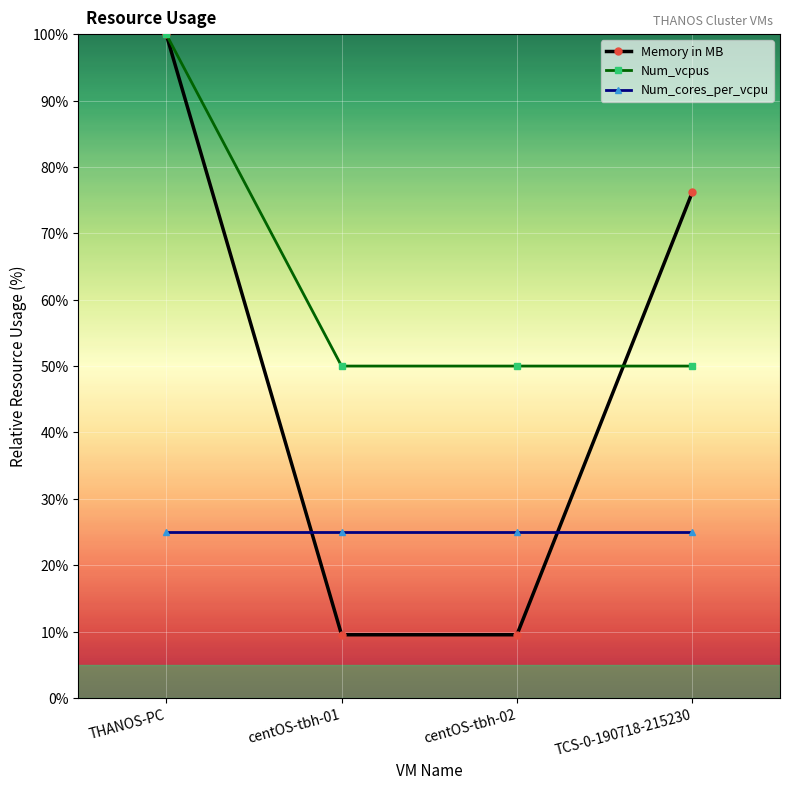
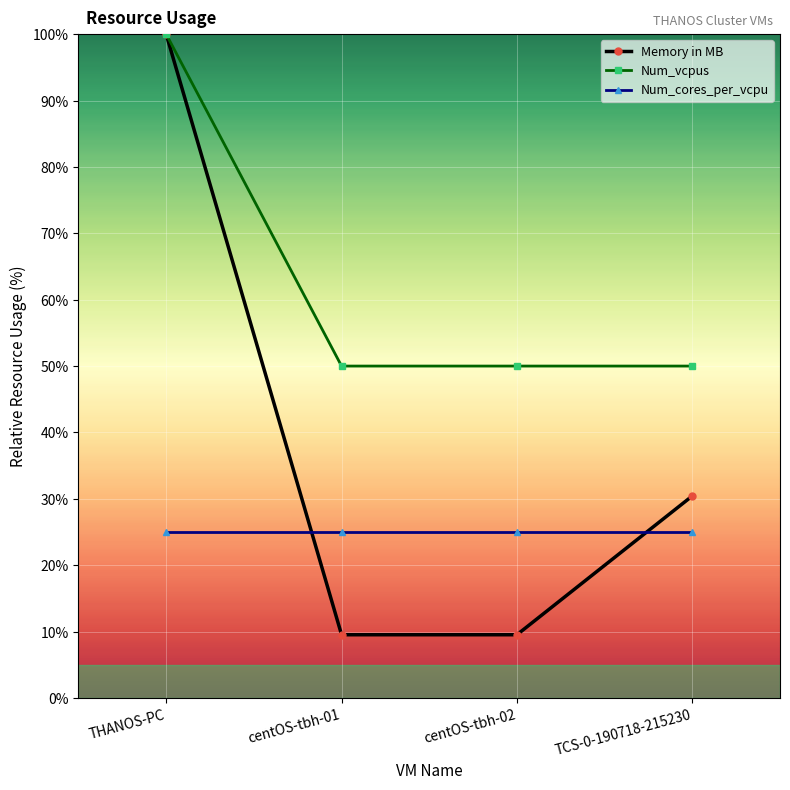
  {
    "Memory in MB": {
      "centOS-tbh-01": "10%",
      "centOS-tbh-02": "10%",
-     "TCS-0-190718-215230": "76%"
+     "TCS-0-190718-215230": "30%"
    },
    "Num_vcpus": {
      "centOS-tbh-01": "50%",
      "centOS-tbh-02": "50%",
      "TCS-0-190718-215230": "50%"
    },
    "Num_cores_per_vcpu": {
      "THANOS-PC": "25%",
      "centOS-tbh-01": "25%",
      "centOS-tbh-02": "25%",
      "TCS-0-190718-215230": "25%"
    }
  }
